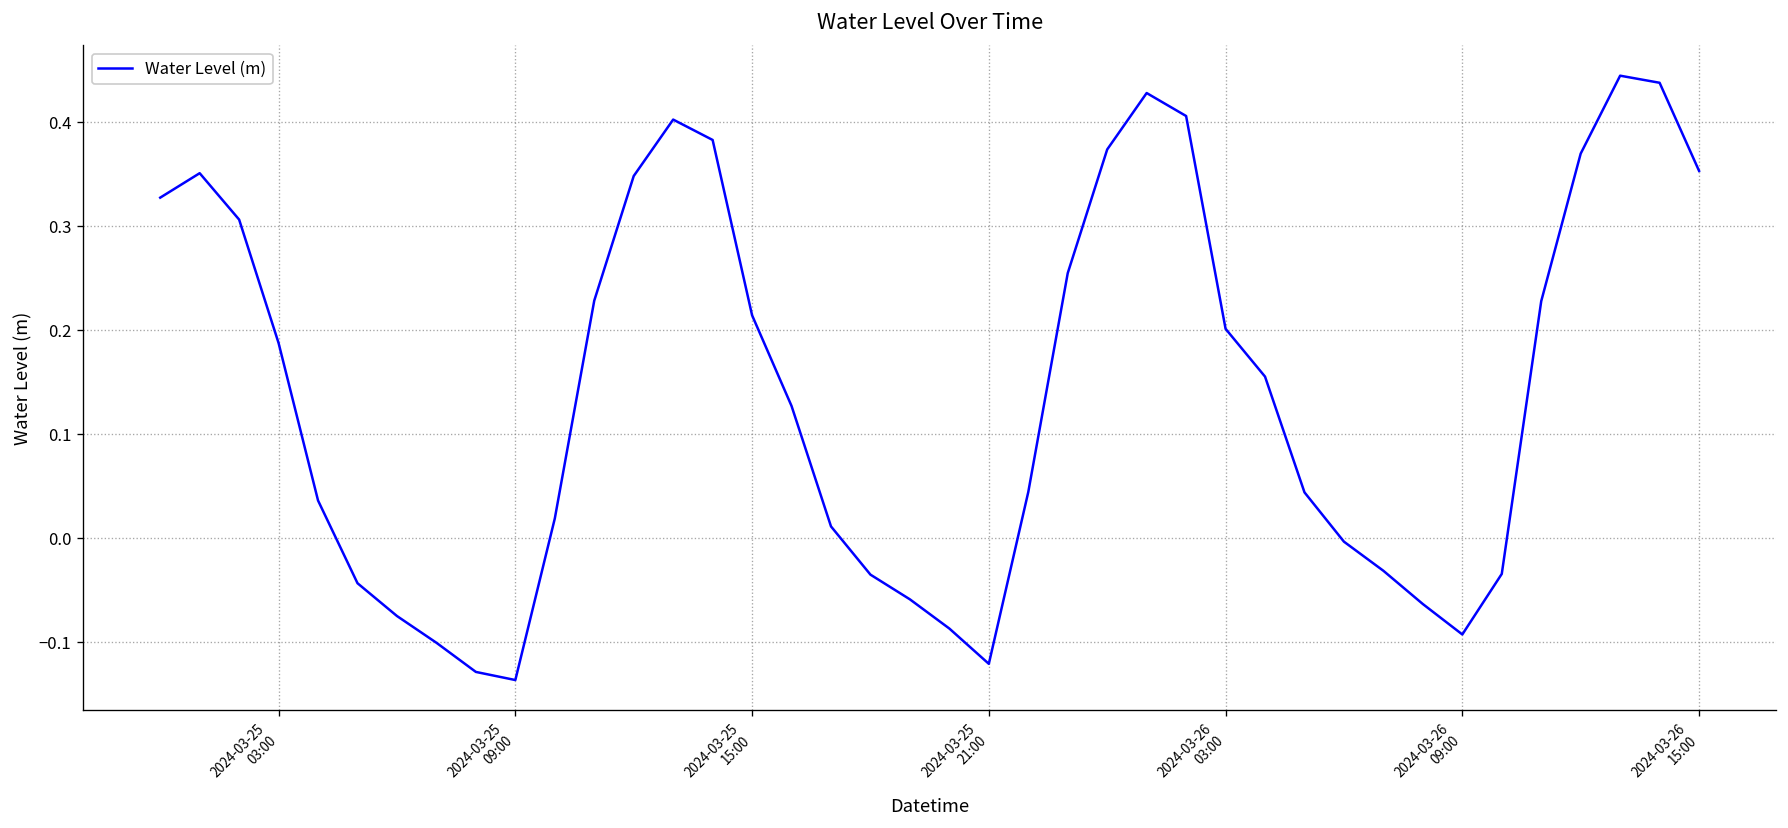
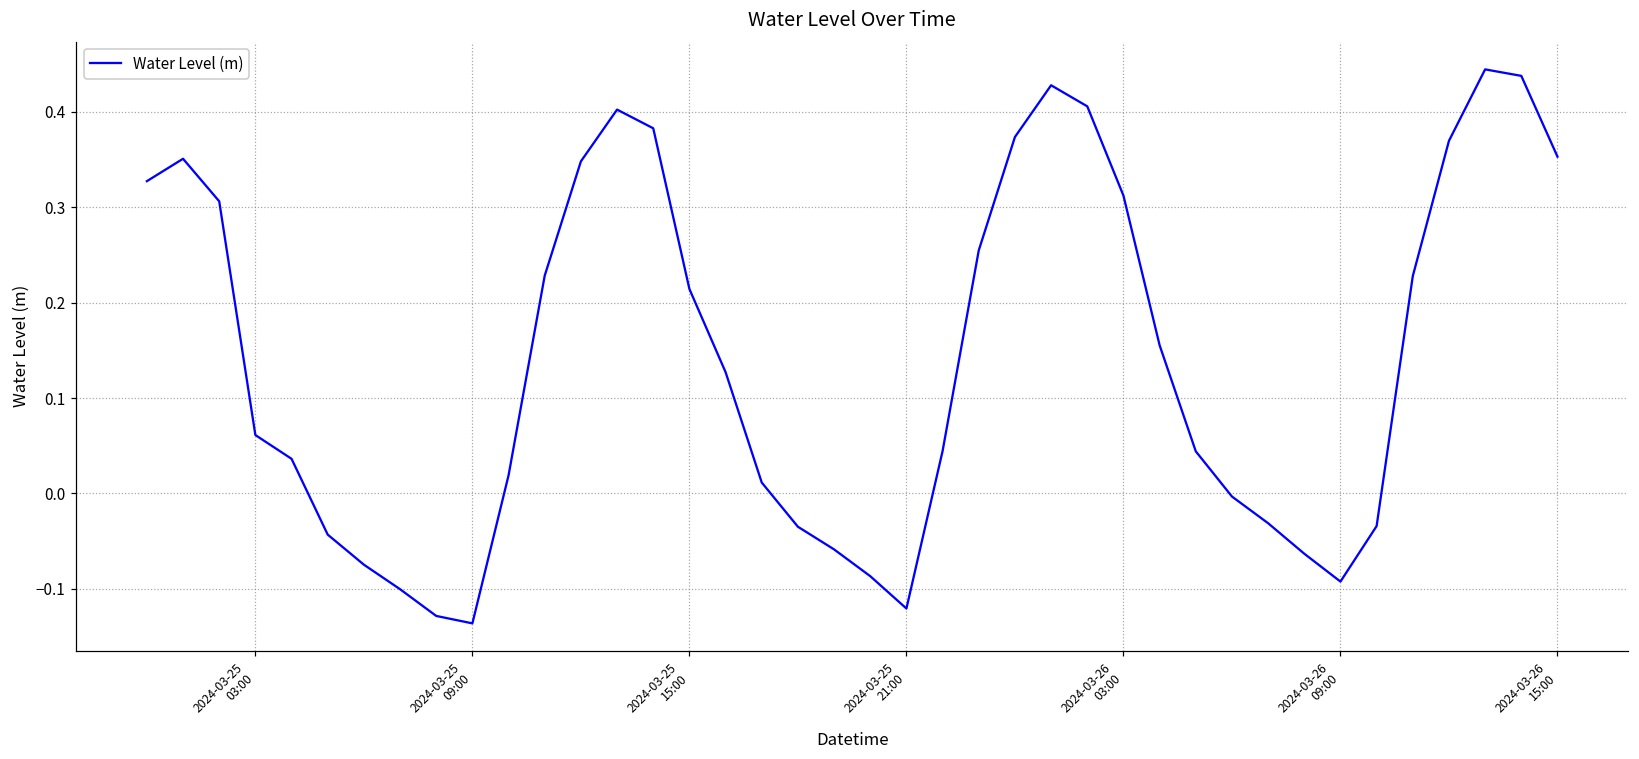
  {
-   "2024-03-25 03:00": 0.19,
+   "2024-03-25 03:00": 0.06,
    "2024-03-25 09:00": -0.14,
    "2024-03-25 15:00": 0.21,
    "2024-03-25 21:00": -0.12,
-   "2024-03-26 03:00": 0.20,
+   "2024-03-26 03:00": 0.31,
    "2024-03-26 09:00": -0.09,
    "2024-03-26 15:00": 0.35
  }
